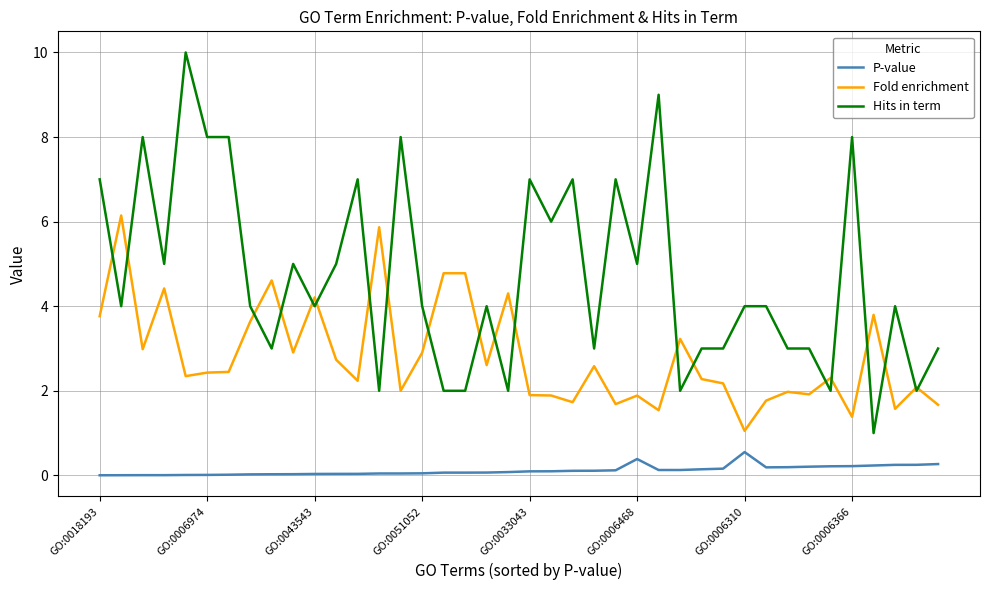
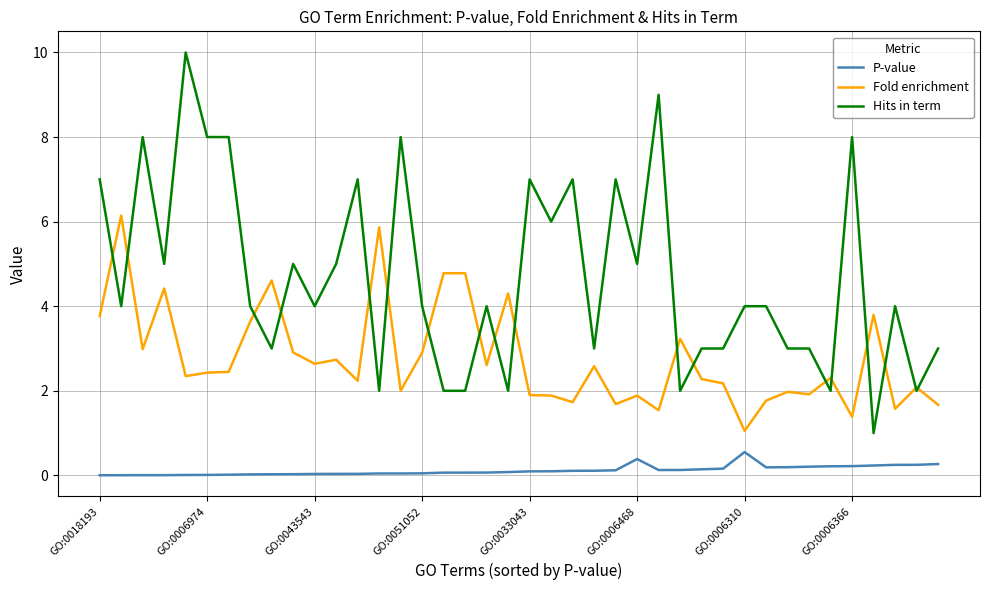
  {
    "P-value": {
      "GO:0018193": 0.0,
      "GO:0006974": 0.0,
      "GO:0043543": 0.0,
      "GO:0051052": 0.0,
      "GO:0033043": 0.1,
      "GO:0006468": 0.4,
      "GO:0006310": 0.6,
      "GO:0006366": 0.2
    },
    "Fold enrichment": {
      "GO:0018193": 3.8,
      "GO:0006974": 2.4,
-     "GO:0043543": 4.2,
+     "GO:0043543": 2.6,
      "GO:0051052": 2.9,
      "GO:0033043": 1.9,
      "GO:0006468": 1.9,
      "GO:0006310": 1.1,
      "GO:0006366": 1.4
    },
    "Hits in term": {
      "GO:0018193": 7.0,
      "GO:0006974": 8.0,
      "GO:0043543": 4.0,
      "GO:0051052": 4.0,
      "GO:0033043": 7.0,
      "GO:0006468": 5.0,
      "GO:0006310": 4.0,
      "GO:0006366": 8.0
    }
  }
